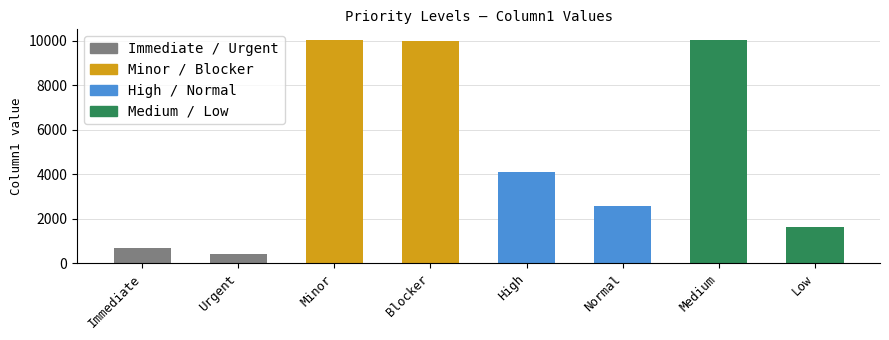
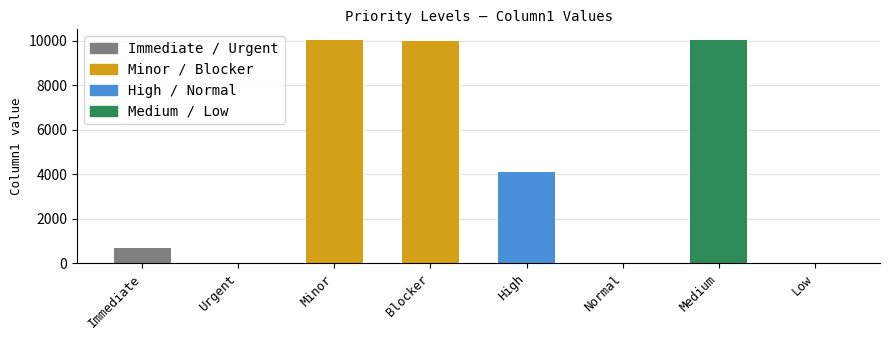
  {
    "Immediate": 700,
-   "Urgent": 400,
+   "Urgent": 0,
    "Minor": 10000,
    "Blocker": 10000,
    "High": 4100,
-   "Normal": 2600,
+   "Normal": 0,
    "Medium": 10000,
-   "Low": 1600
+   "Low": 0
  }
